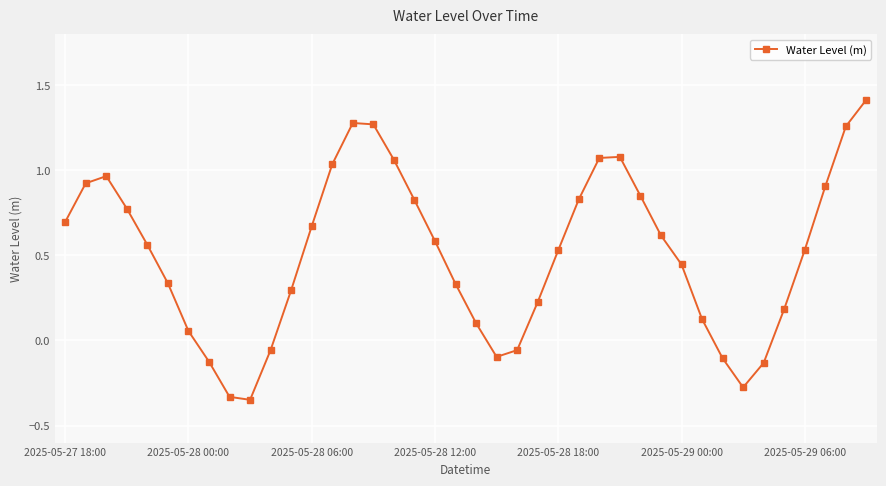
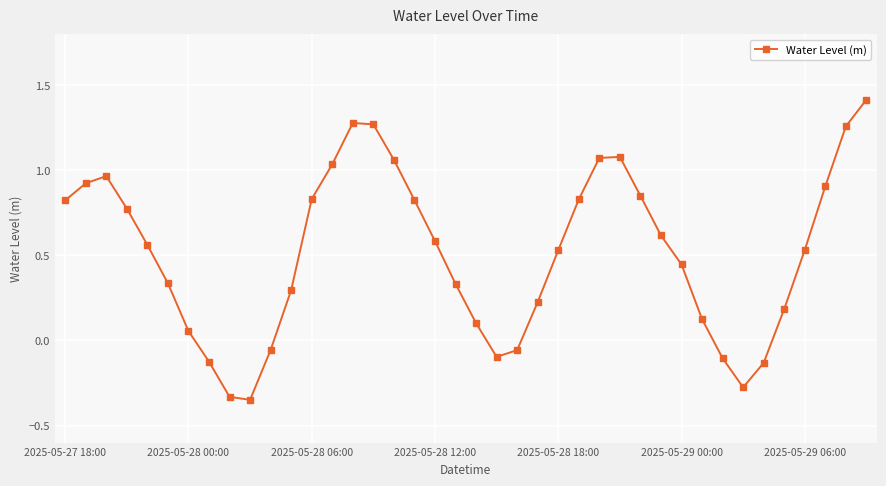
  {
-   "2025-05-27 18:00": 0.70,
+   "2025-05-27 18:00": 0.82,
    "2025-05-28 00:00": 0.06,
-   "2025-05-28 06:00": 0.67,
+   "2025-05-28 06:00": 0.83,
    "2025-05-28 12:00": 0.58,
    "2025-05-28 18:00": 0.53,
    "2025-05-29 00:00": 0.45,
    "2025-05-29 06:00": 0.53
  }
